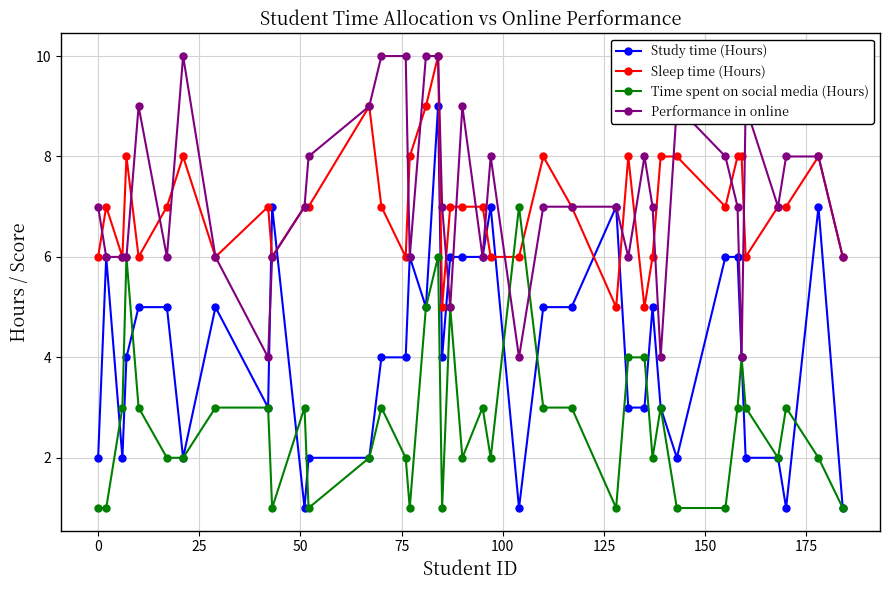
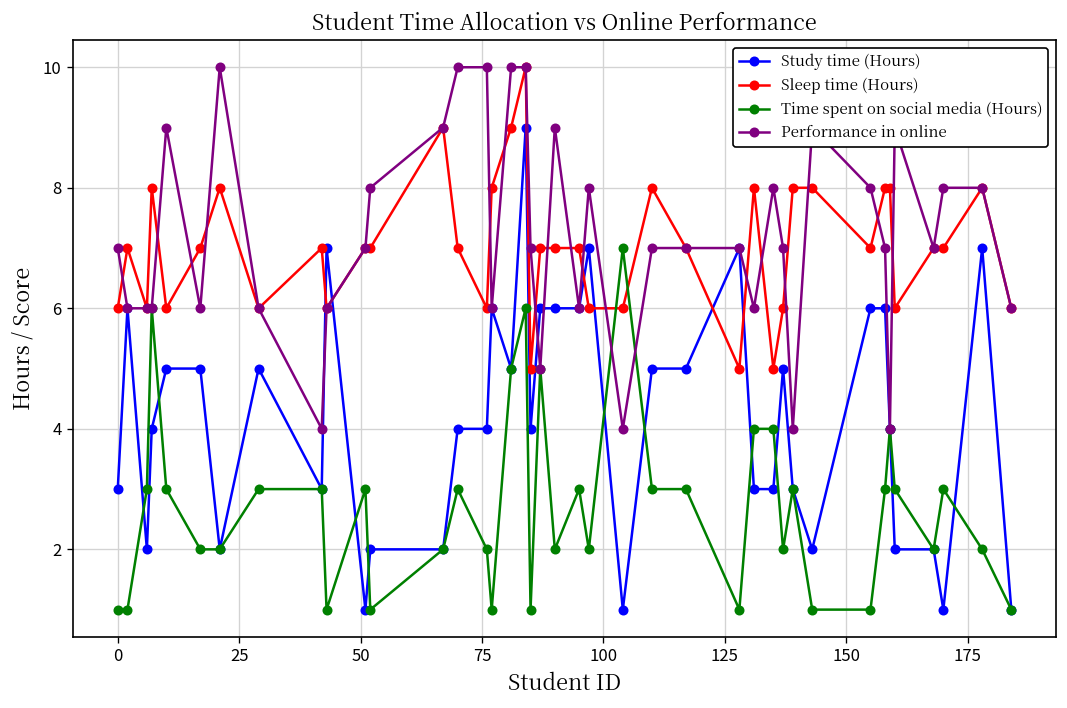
  {
    "Study time (Hours)": {
-     "0": 2
+     "0": 3
    },
    "Sleep time (Hours)": {
      "0": 6
    },
    "Time spent on social media (Hours)": {
      "0": 1
    },
    "Performance in online": {
      "0": 7
    }
  }
